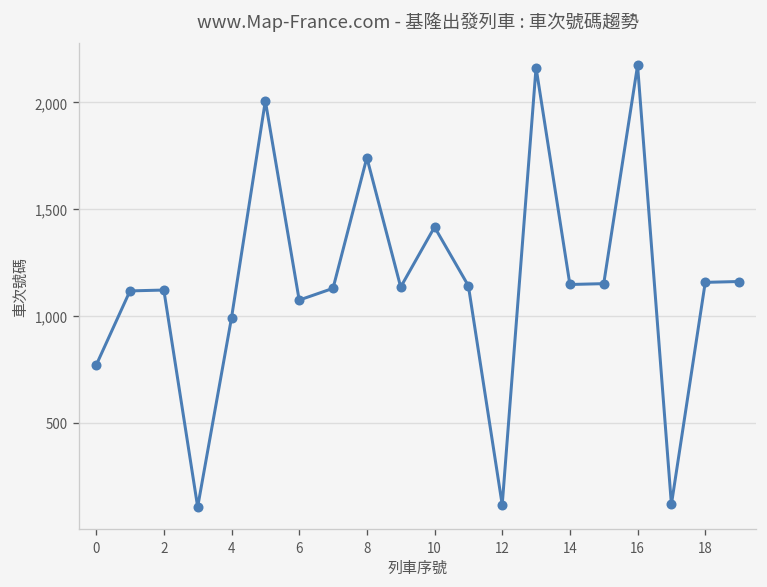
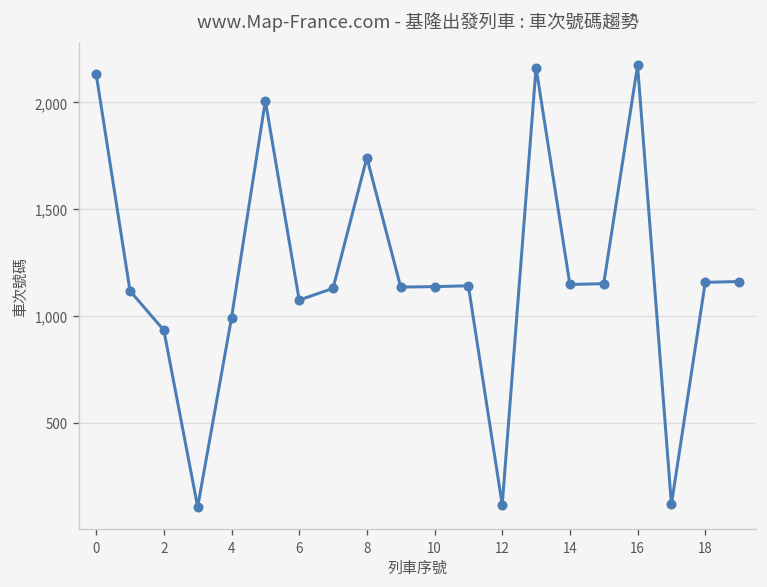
  {
-   "0": "770",
-   "2": "1,120",
+   "0": "2,130",
+   "2": "930",
    "4": "990",
    "6": "1,070",
    "8": "1,740",
-   "10": "1,420",
+   "10": "1,140",
    "12": "120",
    "14": "1,150",
    "16": "2,170",
    "18": "1,160"
  }
